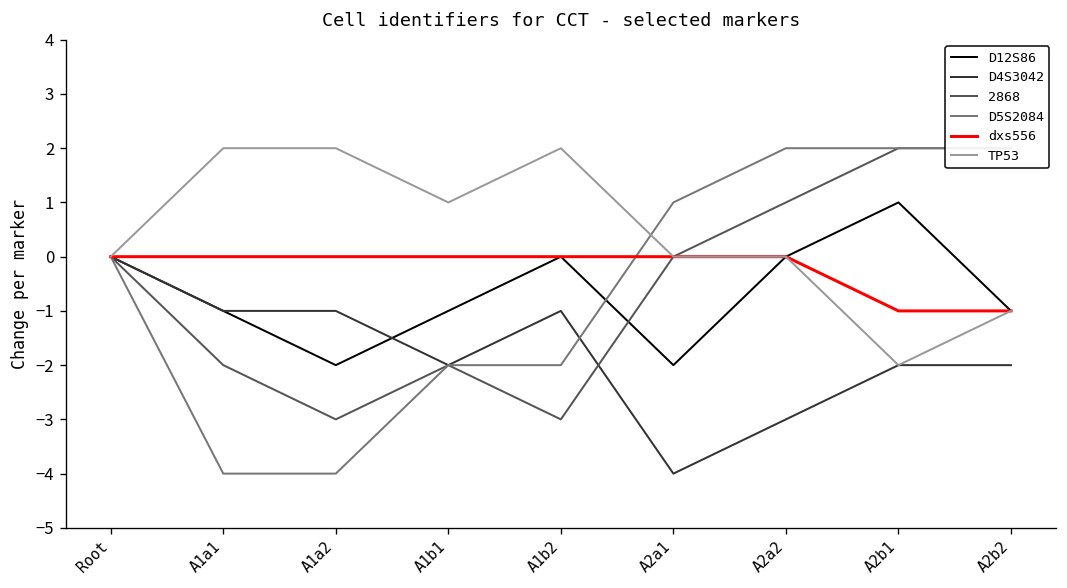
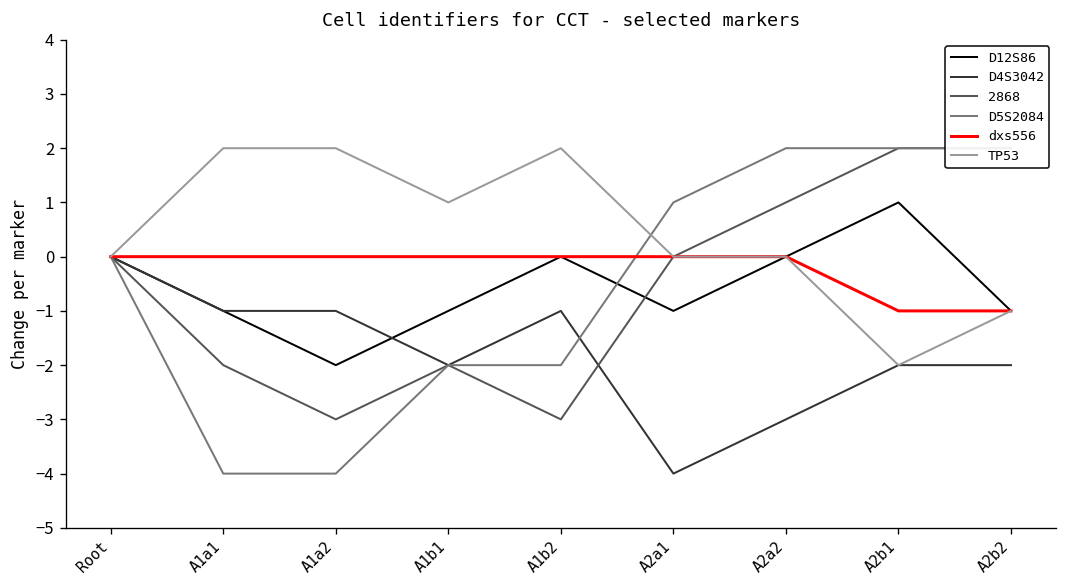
  {
    "D12S86": {
      "A1a2": -2,
      "A1b1": -1,
-     "A2a1": -2,
+     "A2a1": -1,
      "A2b1": 1
    },
    "dxs556": {
      "A1a1": 0,
      "A1a2": 0,
      "A1b1": 0,
      "A2b1": -1
    }
  }
